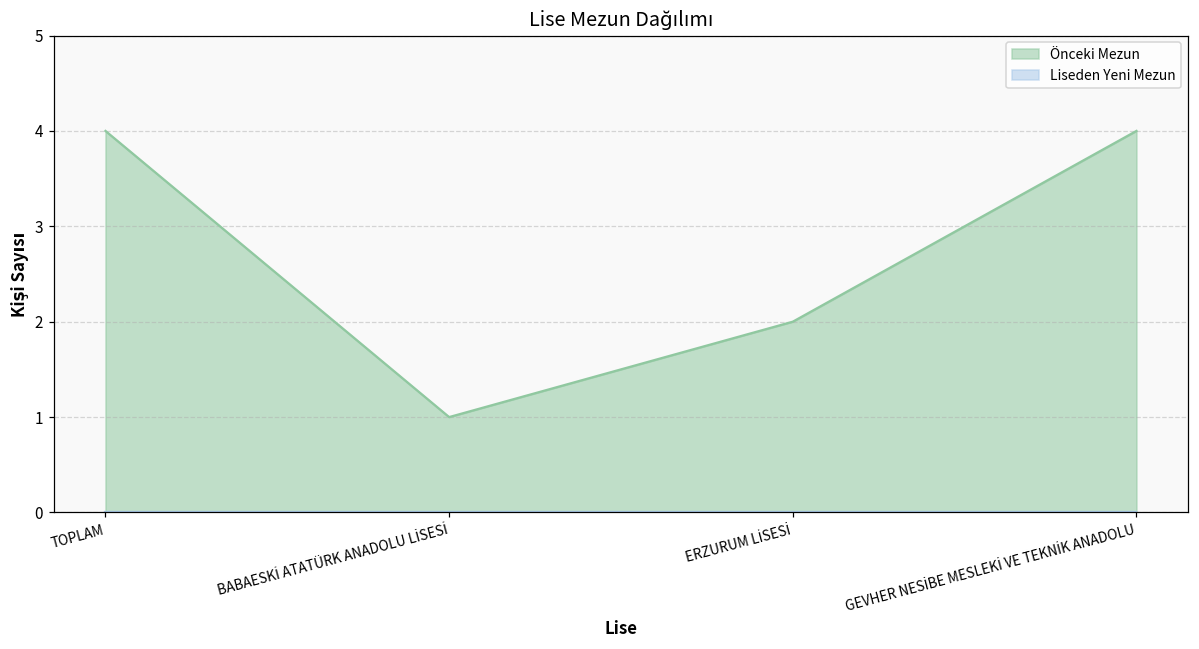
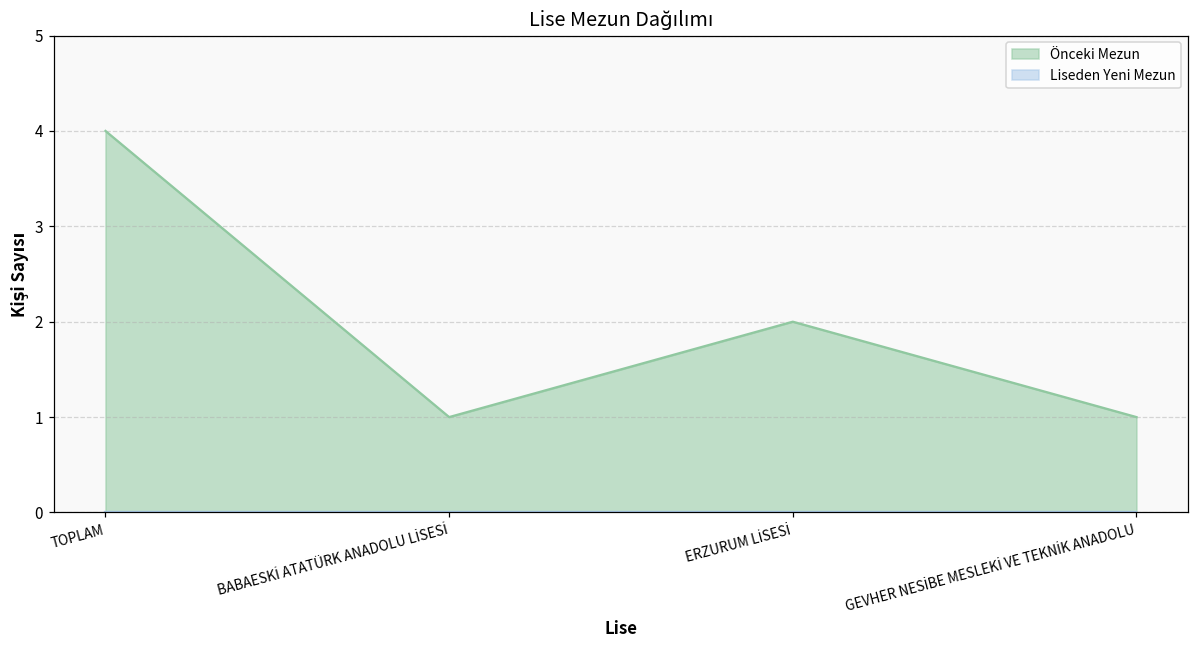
  {
    "Önceki Mezun": {
      "TOPLAM": 4,
      "BABAESKİ ATATÜRK ANADOLU LİSESİ": 1,
      "ERZURUM LİSESİ": 2,
-     "GEVHER NESİBE MESLEKİ VE TEKNİK ANADOLU": 4
+     "GEVHER NESİBE MESLEKİ VE TEKNİK ANADOLU": 1
    },
    "Liseden Yeni Mezun": {
      "TOPLAM": 0,
      "BABAESKİ ATATÜRK ANADOLU LİSESİ": 0,
      "ERZURUM LİSESİ": 0,
      "GEVHER NESİBE MESLEKİ VE TEKNİK ANADOLU": 0
    }
  }
